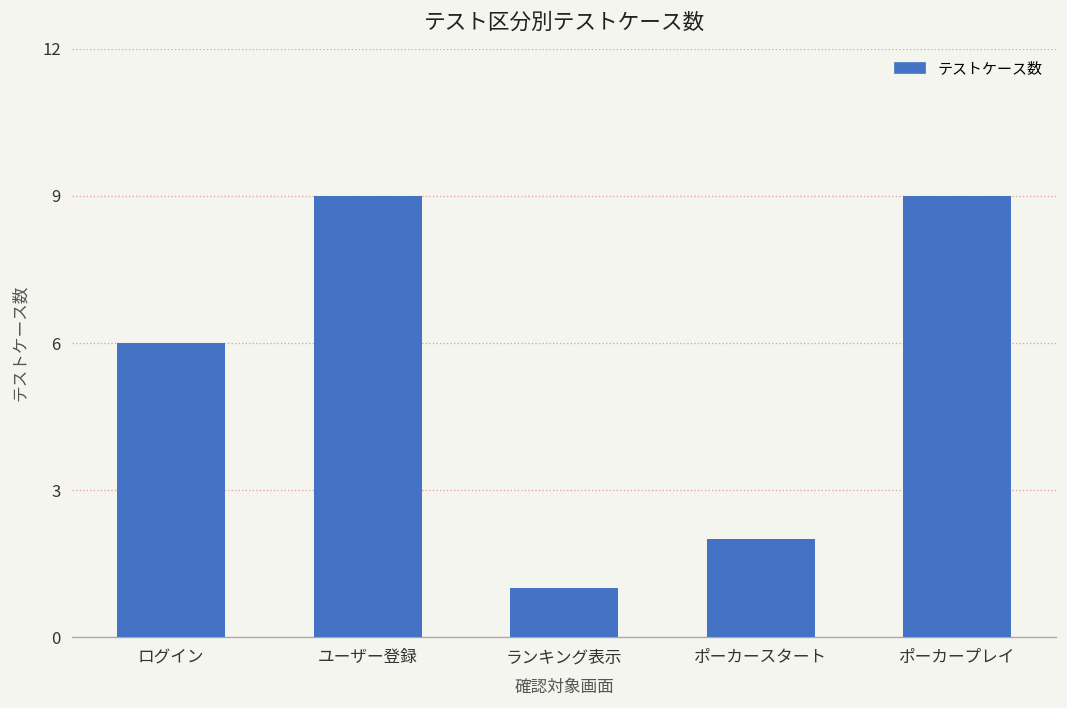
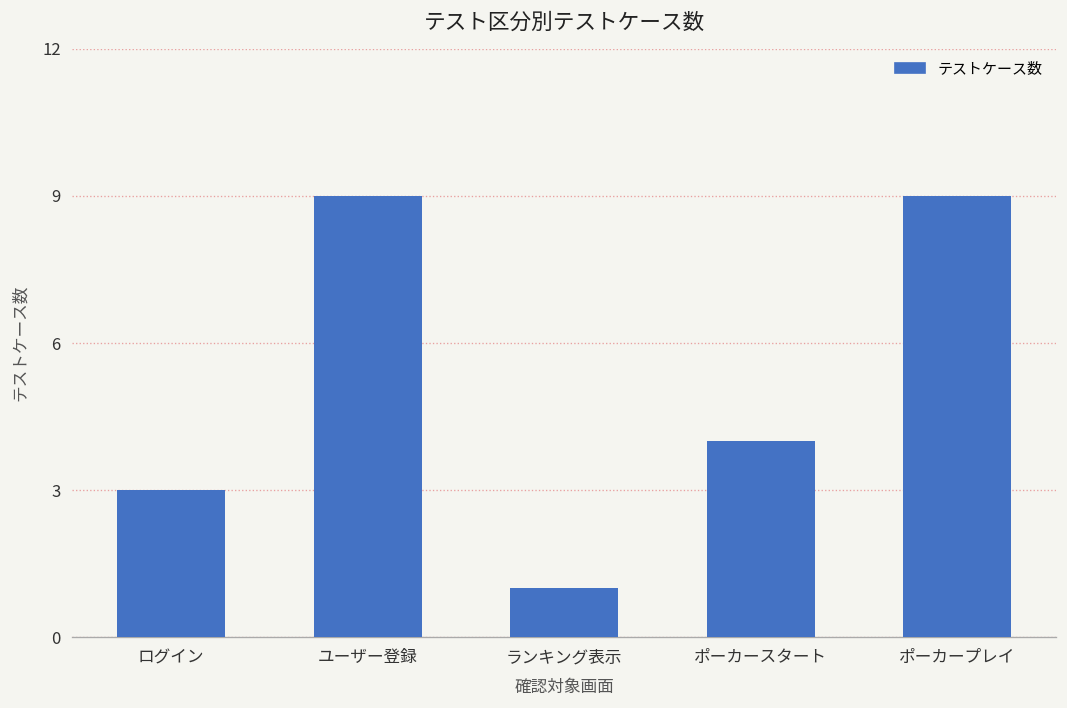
  {
-   "ログイン": 6,
+   "ログイン": 3,
    "ユーザー登録": 9,
    "ランキング表示": 1,
-   "ポーカースタート": 2,
+   "ポーカースタート": 4,
    "ポーカープレイ": 9
  }
